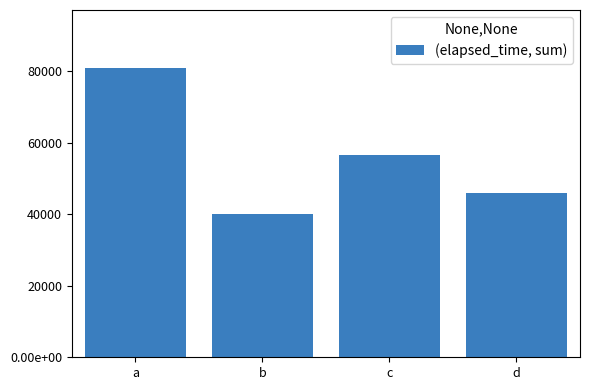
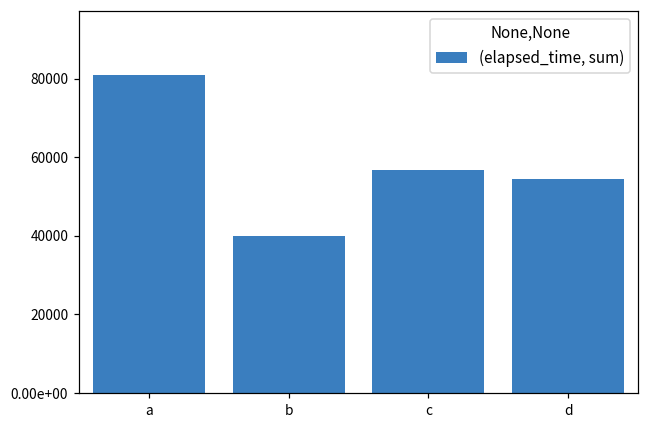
  {
    "a": 81000,
    "b": 40000,
    "c": 57000,
-   "d": 46000
+   "d": 55000
  }
